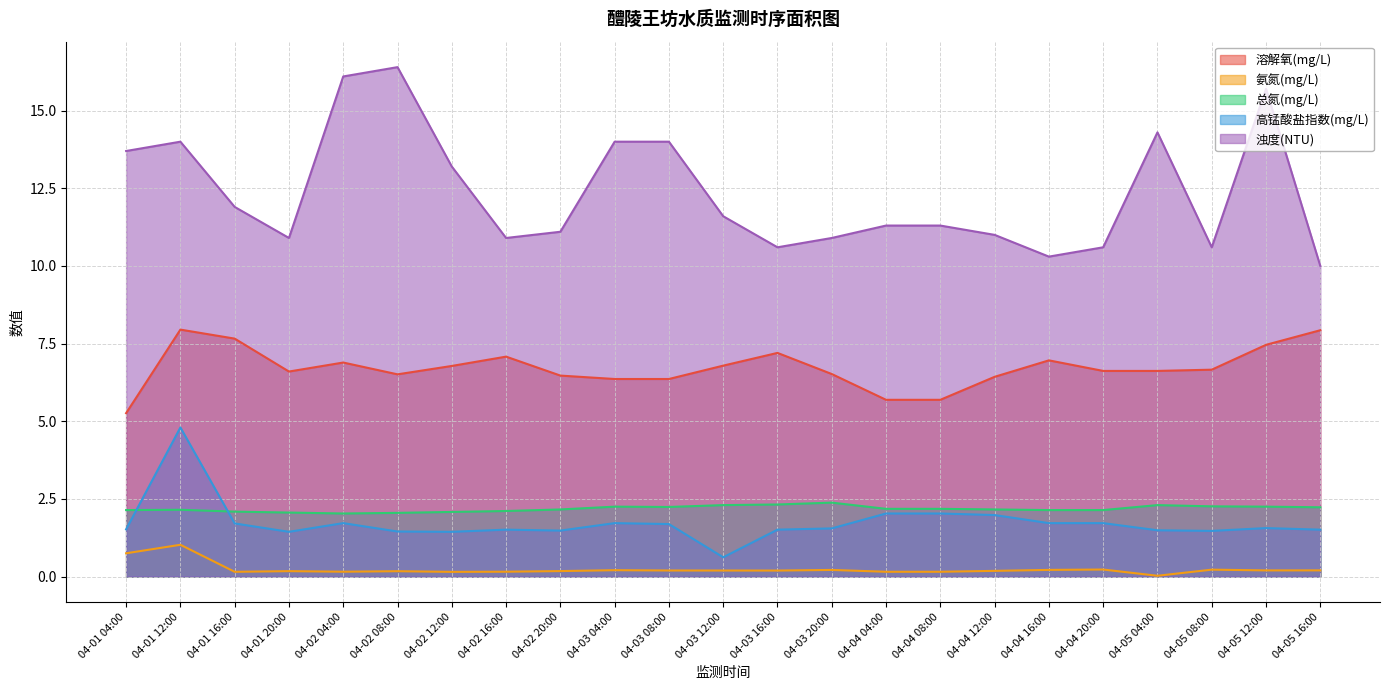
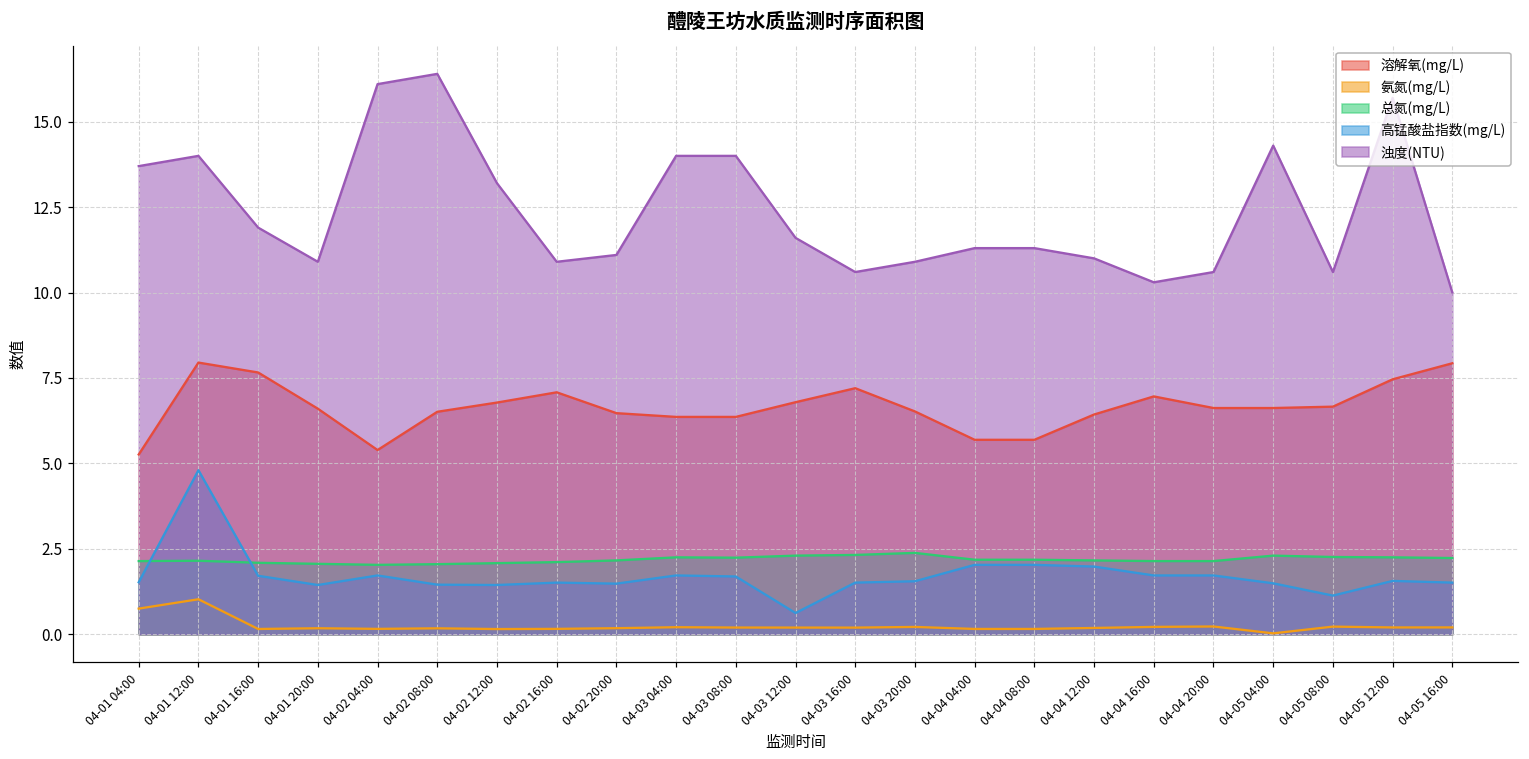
  {
    "溶解氧(mg/L)": {
      "04-01 04:00": 5.3,
      "04-01 12:00": 8.0,
      "04-01 16:00": 7.7,
      "04-01 20:00": 6.6,
-     "04-02 04:00": 6.9,
+     "04-02 04:00": 5.4,
      "04-02 08:00": 6.5,
      "04-02 12:00": 6.8,
      "04-02 16:00": 7.1,
      "04-02 20:00": 6.5,
      "04-03 04:00": 6.4,
      "04-03 08:00": 6.4,
      "04-03 12:00": 6.8,
      "04-03 16:00": 7.2,
      "04-03 20:00": 6.5,
      "04-04 04:00": 5.7,
      "04-04 08:00": 5.7,
      "04-04 12:00": 6.4,
      "04-04 16:00": 7.0,
      "04-04 20:00": 6.6,
      "04-05 04:00": 6.6,
      "04-05 08:00": 6.7,
      "04-05 12:00": 7.5,
      "04-05 16:00": 7.9
    },
    "氨氮(mg/L)": {
      "04-01 04:00": 0.7,
      "04-01 12:00": 1.0,
      "04-01 16:00": 0.2,
      "04-01 20:00": 0.2,
      "04-02 04:00": 0.2,
      "04-02 08:00": 0.2,
      "04-02 12:00": 0.2,
      "04-02 16:00": 0.2,
      "04-02 20:00": 0.2,
      "04-03 04:00": 0.2,
      "04-03 08:00": 0.2,
      "04-03 12:00": 0.2,
      "04-03 16:00": 0.2,
      "04-03 20:00": 0.2,
      "04-04 04:00": 0.2,
      "04-04 08:00": 0.2,
      "04-04 12:00": 0.2,
      "04-04 16:00": 0.2,
      "04-04 20:00": 0.2,
      "04-05 04:00": 0.0,
      "04-05 08:00": 0.2,
      "04-05 12:00": 0.2,
      "04-05 16:00": 0.2
    },
    "总氮(mg/L)": {
      "04-01 04:00": 2.1,
      "04-01 12:00": 2.2,
      "04-01 16:00": 2.1,
      "04-01 20:00": 2.1,
      "04-02 04:00": 2.0,
      "04-02 08:00": 2.1,
      "04-02 12:00": 2.1,
      "04-02 16:00": 2.1,
      "04-02 20:00": 2.2,
      "04-03 04:00": 2.3,
      "04-03 08:00": 2.2,
      "04-03 12:00": 2.3,
      "04-03 16:00": 2.3,
      "04-03 20:00": 2.4,
      "04-04 04:00": 2.2,
      "04-04 08:00": 2.2,
      "04-04 12:00": 2.2,
      "04-04 16:00": 2.1,
      "04-04 20:00": 2.1,
      "04-05 04:00": 2.3,
      "04-05 08:00": 2.3,
      "04-05 12:00": 2.3,
      "04-05 16:00": 2.2
    },
    "高锰酸盐指数(mg/L)": {
      "04-01 04:00": 1.5,
      "04-01 12:00": 4.8,
      "04-01 16:00": 1.7,
      "04-01 20:00": 1.4,
      "04-02 04:00": 1.7,
      "04-02 08:00": 1.5,
      "04-02 12:00": 1.4,
      "04-02 16:00": 1.5,
      "04-02 20:00": 1.5,
      "04-03 04:00": 1.7,
      "04-03 08:00": 1.7,
      "04-03 12:00": 0.6,
      "04-03 16:00": 1.5,
      "04-03 20:00": 1.6,
      "04-04 04:00": 2.0,
      "04-04 08:00": 2.0,
      "04-04 12:00": 2.0,
      "04-04 16:00": 1.7,
      "04-04 20:00": 1.7,
      "04-05 04:00": 1.5,
-     "04-05 08:00": 1.5,
+     "04-05 08:00": 1.1,
      "04-05 12:00": 1.6,
      "04-05 16:00": 1.5
    },
    "浊度(NTU)": {
      "04-01 04:00": 13.7,
      "04-01 12:00": 14.0,
      "04-01 16:00": 11.9,
      "04-01 20:00": 10.9,
      "04-02 04:00": 16.1,
      "04-02 08:00": 16.4,
      "04-02 12:00": 13.2,
      "04-02 16:00": 10.9,
      "04-02 20:00": 11.1,
      "04-03 04:00": 14.0,
      "04-03 08:00": 14.0,
      "04-03 12:00": 11.6,
      "04-03 16:00": 10.6,
      "04-03 20:00": 10.9,
      "04-04 04:00": 11.3,
      "04-04 08:00": 11.3,
      "04-04 12:00": 11.0,
      "04-04 16:00": 10.3,
      "04-04 20:00": 10.6,
      "04-05 04:00": 14.3,
      "04-05 08:00": 10.6,
      "04-05 16:00": 10.0
    }
  }
